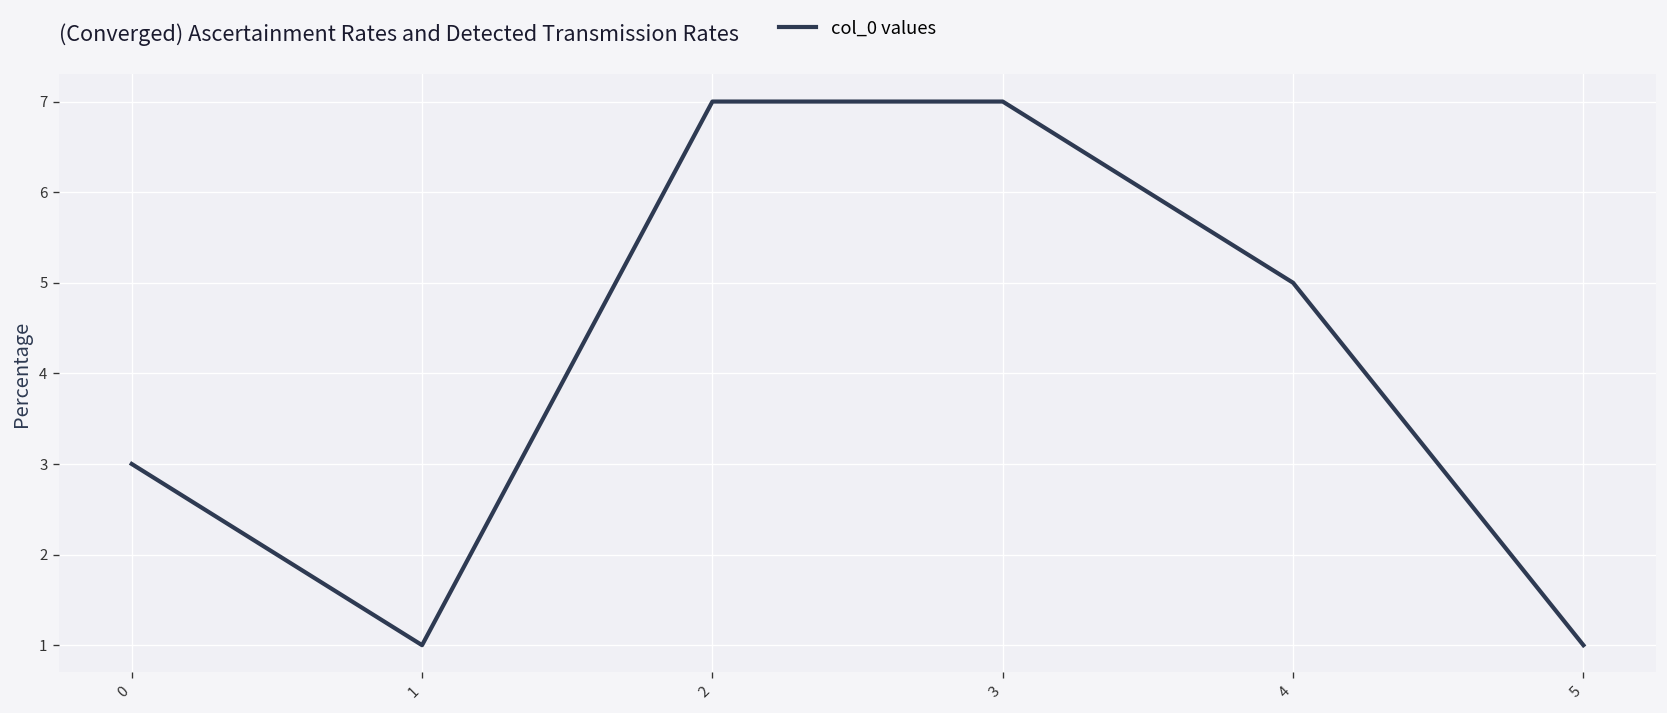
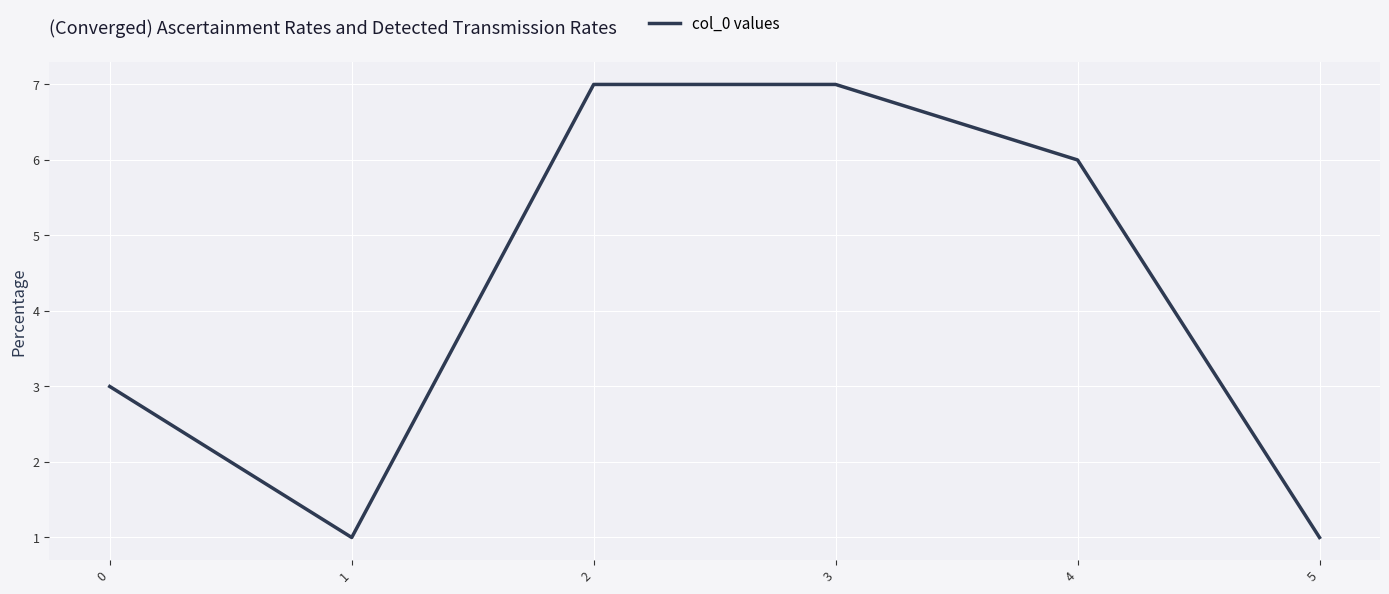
  {
    "0": 3,
    "1": 1,
    "2": 7,
    "3": 7,
-   "4": 5,
+   "4": 6,
    "5": 1
  }
